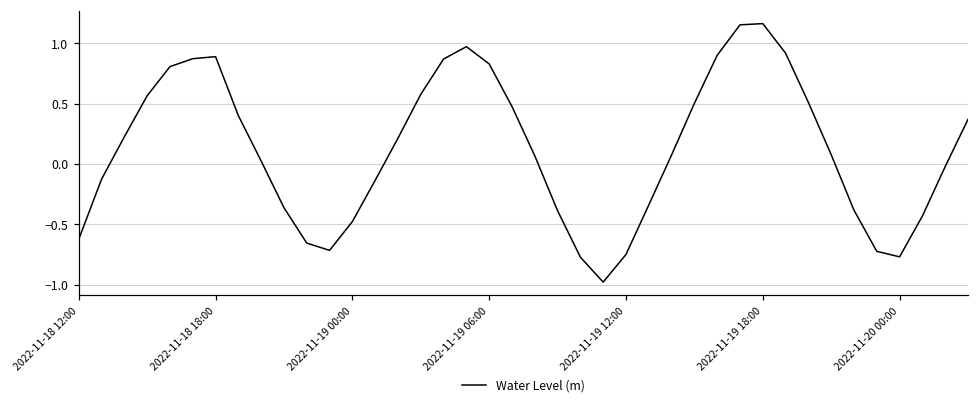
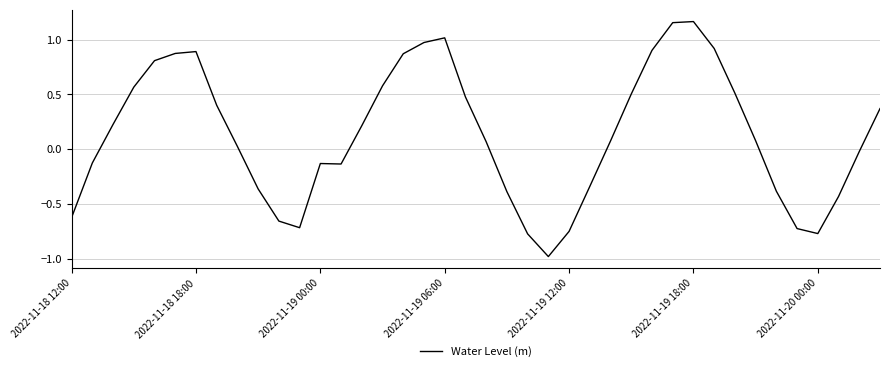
  {
    "2022-11-18 12:00": -0.62,
    "2022-11-18 18:00": 0.89,
-   "2022-11-19 00:00": -0.48,
-   "2022-11-19 06:00": 0.83,
+   "2022-11-19 00:00": -0.13,
+   "2022-11-19 06:00": 1.02,
    "2022-11-19 12:00": -0.75,
    "2022-11-19 18:00": 1.16,
    "2022-11-20 00:00": -0.77
  }
